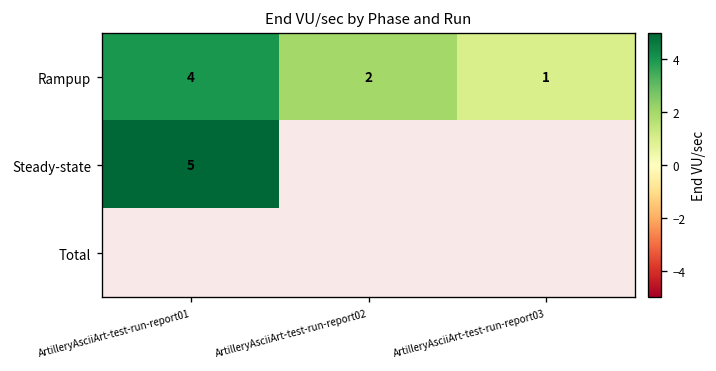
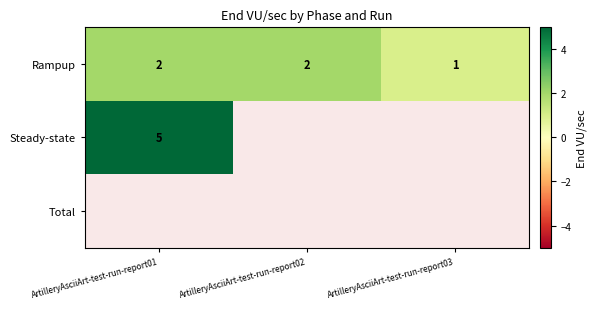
  {
    "Rampup": {
-     "ArtilleryAsciiArt-test-run-report01": 4,
+     "ArtilleryAsciiArt-test-run-report01": 2,
      "ArtilleryAsciiArt-test-run-report02": 2,
      "ArtilleryAsciiArt-test-run-report03": 1
    },
    "Steady-state": {
      "ArtilleryAsciiArt-test-run-report01": 5
    }
  }
